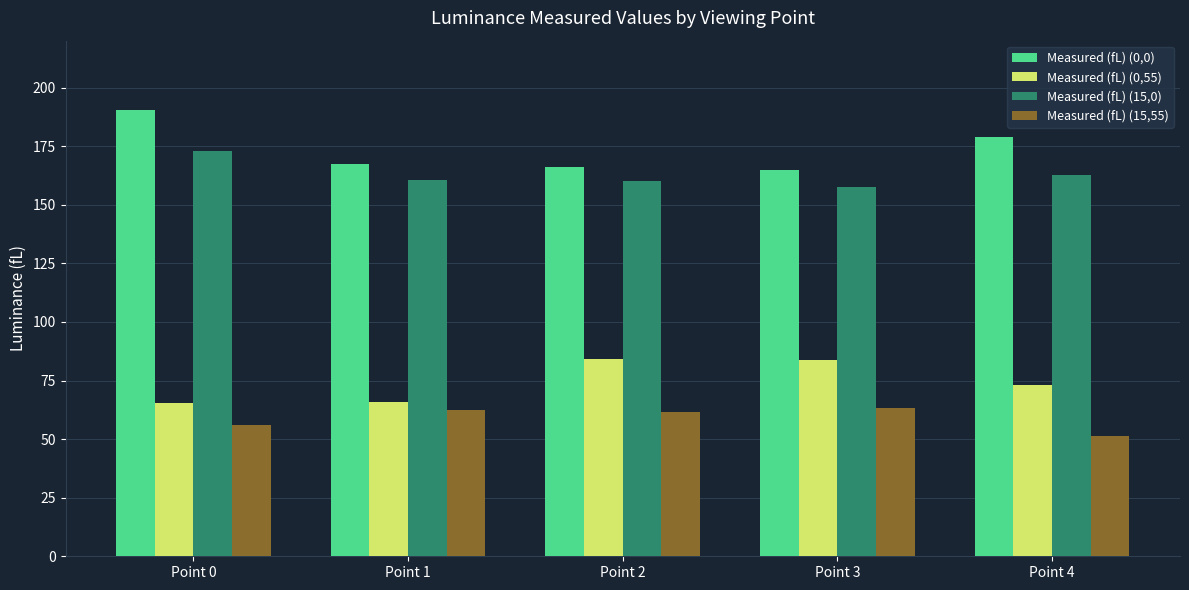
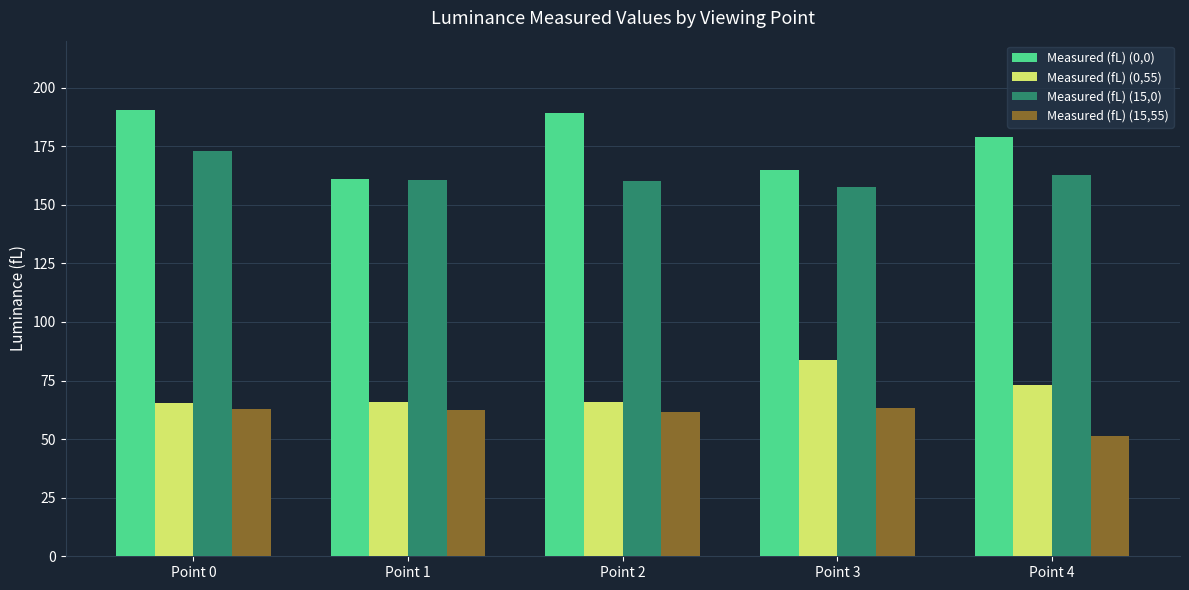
  {
    "Measured (fL) (0,0)": {
      "Point 0": 190,
-     "Point 1": 167,
-     "Point 2": 166,
+     "Point 1": 161,
+     "Point 2": 189,
      "Point 3": 165,
      "Point 4": 179
    },
    "Measured (fL) (0,55)": {
      "Point 0": 65,
      "Point 1": 66,
-     "Point 2": 84,
+     "Point 2": 66,
      "Point 3": 84,
      "Point 4": 73
    },
    "Measured (fL) (15,0)": {
      "Point 0": 173,
      "Point 1": 160,
      "Point 2": 160,
      "Point 3": 158,
      "Point 4": 163
    },
    "Measured (fL) (15,55)": {
-     "Point 0": 56,
+     "Point 0": 63,
      "Point 1": 63,
      "Point 2": 61,
      "Point 3": 63,
      "Point 4": 51
    }
  }
